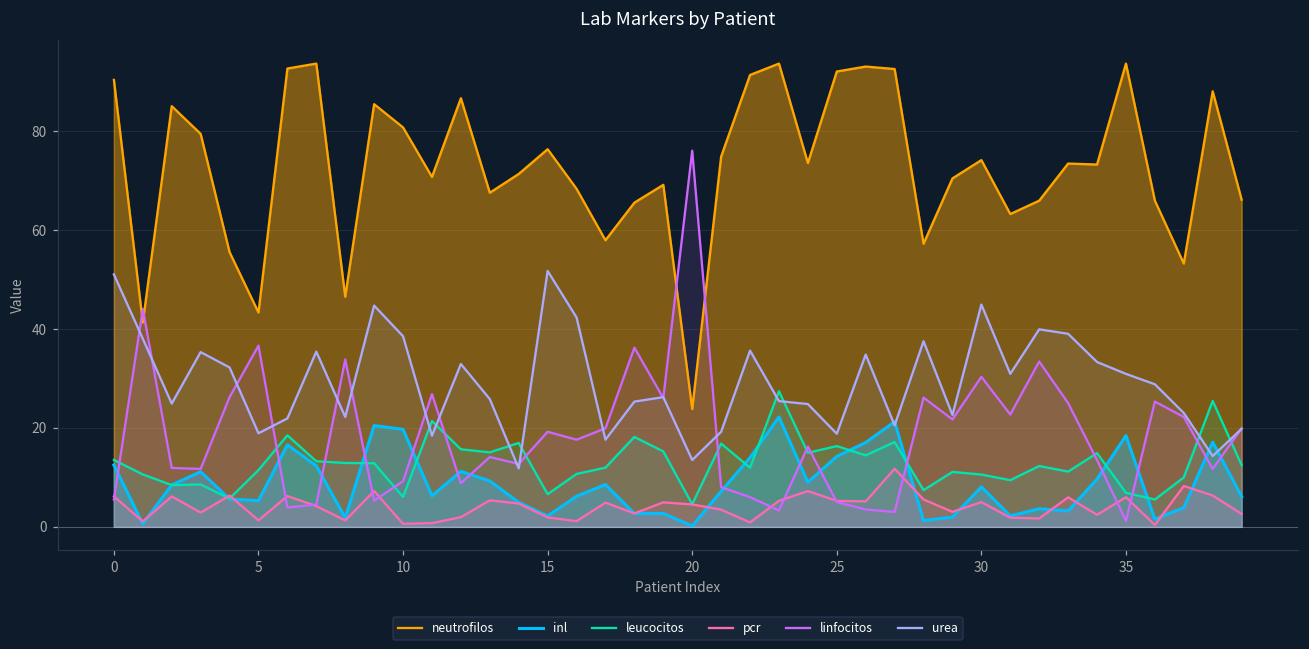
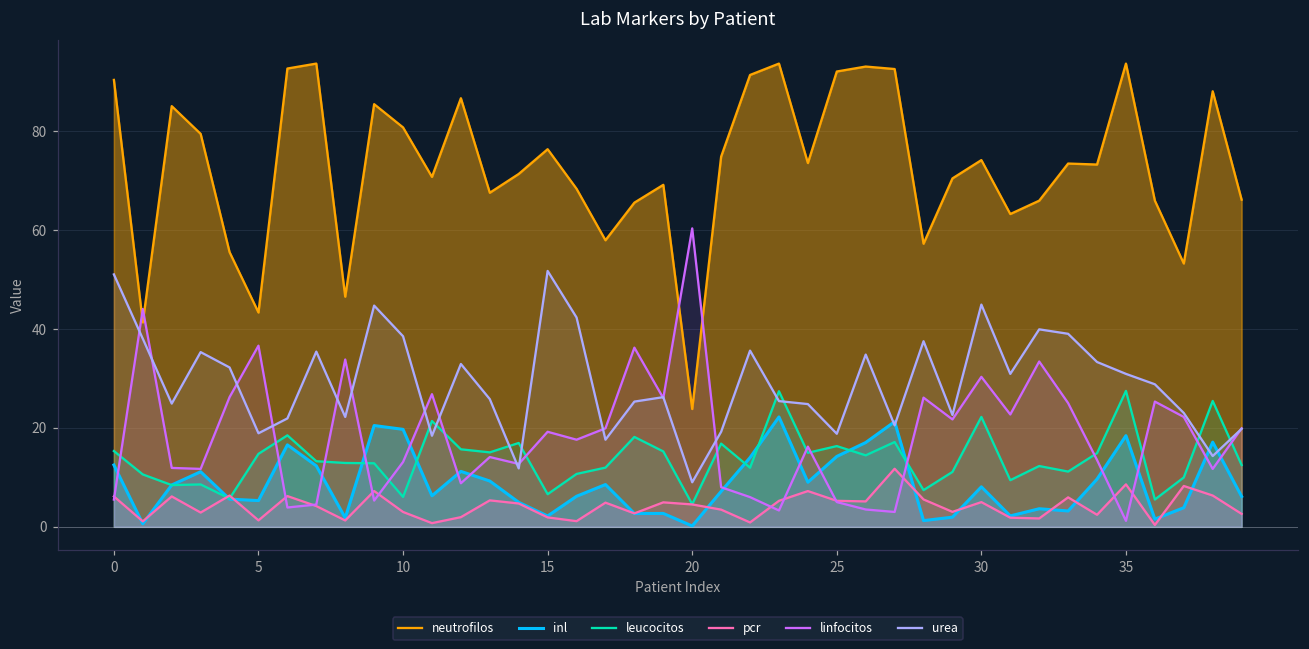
  {
    "neutrofilos": {
      "0": 90,
      "5": 43,
      "10": 81,
      "15": 76,
      "20": 24,
      "25": 92,
      "30": 74,
      "35": 94
    },
    "inl": {
      "0": 12,
      "5": 5,
      "10": 20,
      "20": 0,
      "25": 14,
      "30": 8,
      "35": 18
    },
    "leucocitos": {
-     "0": 14,
-     "5": 11,
+     "0": 15,
+     "5": 15,
      "10": 6,
      "15": 7,
      "25": 16,
-     "30": 11,
-     "35": 7
+     "30": 22,
+     "35": 27
    },
    "pcr": {
      "0": 6,
      "5": 1,
-     "10": 1,
+     "10": 3,
      "30": 5,
-     "35": 6
+     "35": 9
    },
    "linfocitos": {
      "0": 6,
      "5": 37,
-     "10": 9,
+     "10": 13,
      "15": 19,
-     "20": 76,
+     "20": 60,
      "30": 30,
      "35": 1
    },
    "urea": {
      "0": 51,
      "5": 19,
      "10": 39,
      "15": 52,
-     "20": 14,
+     "20": 9,
      "25": 19,
      "30": 45,
      "35": 31
    }
  }
